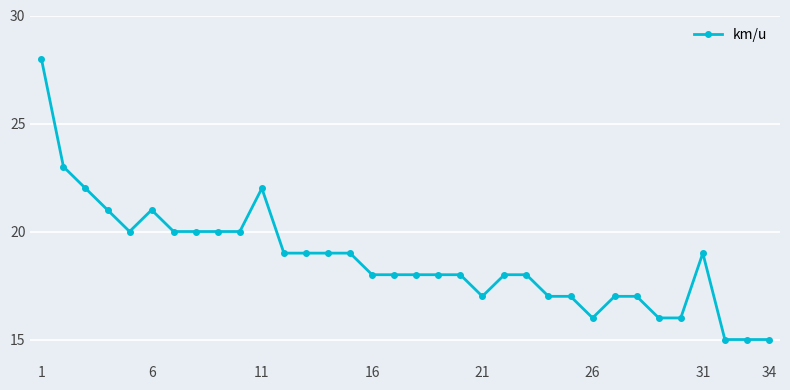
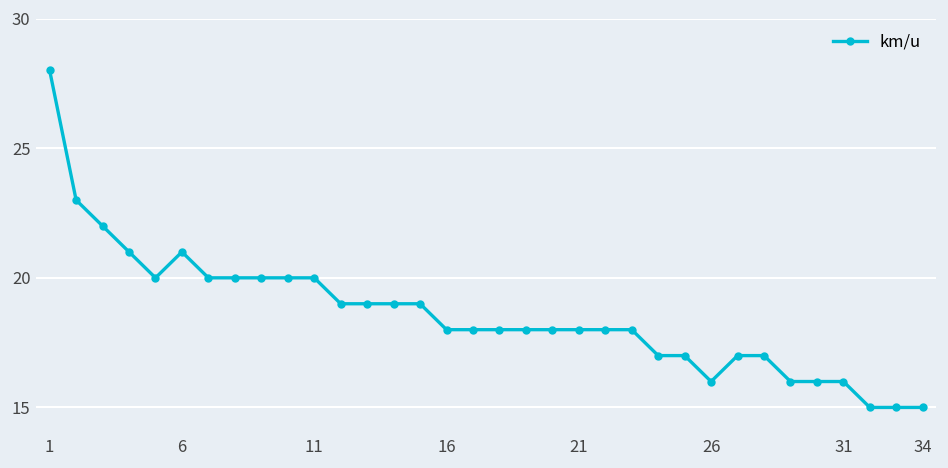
  {
    "1": 28,
    "6": 21,
-   "11": 22,
+   "11": 20,
    "16": 18,
-   "21": 17,
+   "21": 18,
    "26": 16,
-   "31": 19,
+   "31": 16,
    "34": 15
  }
